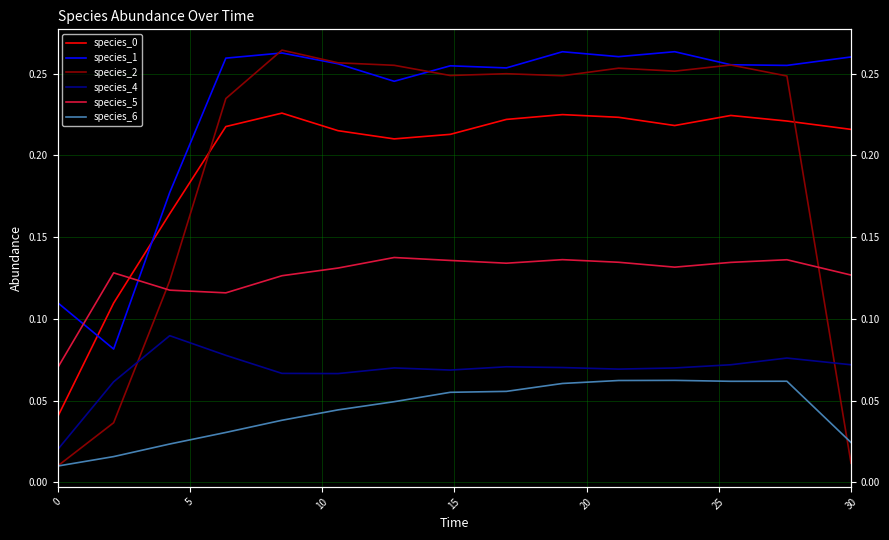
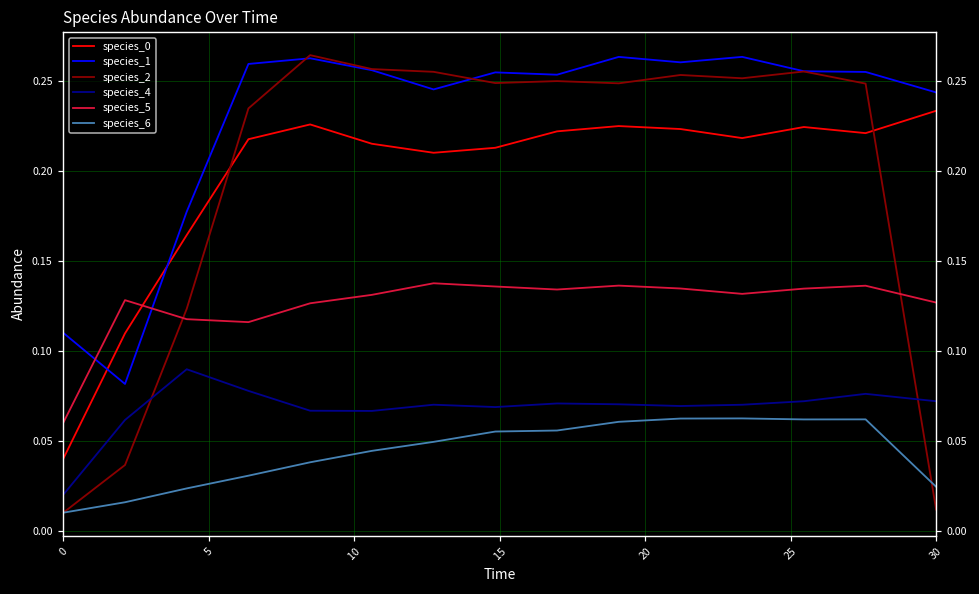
  {
    "species_0": {
      "0": 0.040,
-     "30": 0.216
+     "30": 0.233
    },
    "species_1": {
      "0": 0.110,
-     "30": 0.260
+     "30": 0.244
    },
    "species_2": {
      "30": 0.012
    },
    "species_4": {
      "0": 0.020,
      "30": 0.072
    },
    "species_5": {
-     "0": 0.07,
+     "0": 0.06,
      "30": 0.127
    },
    "species_6": {
      "30": 0.024
    }
  }
